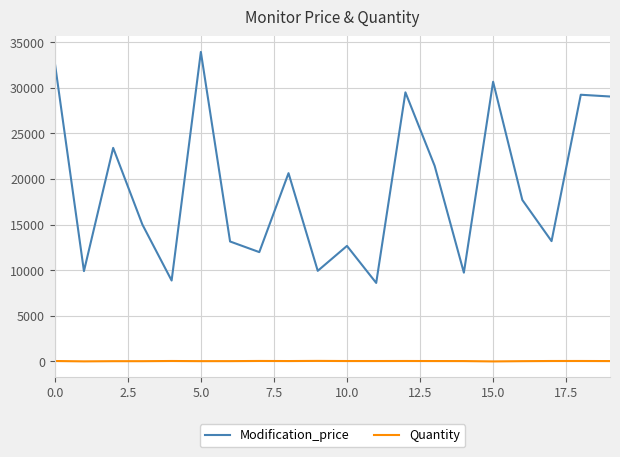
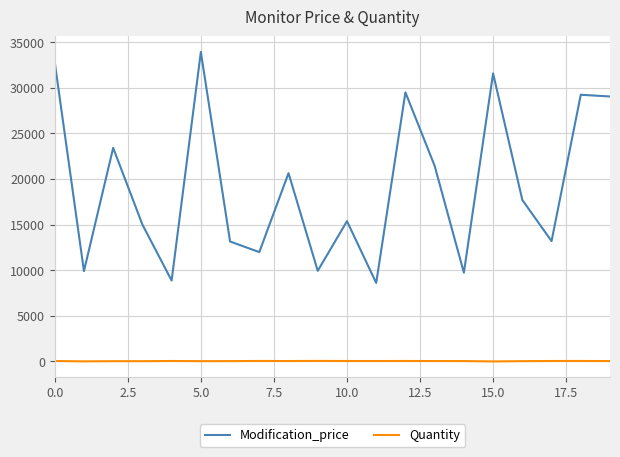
  {
    "Modification_price": {
      "0.0": 33000,
      "5.0": 34000,
-     "10.0": 13000,
-     "15.0": 31000
+     "10.0": 15000,
+     "15.0": 32000
    },
    "Quantity": {
      "0.0": 0,
      "5.0": 0,
      "10.0": 0,
      "15.0": 0
    }
  }
